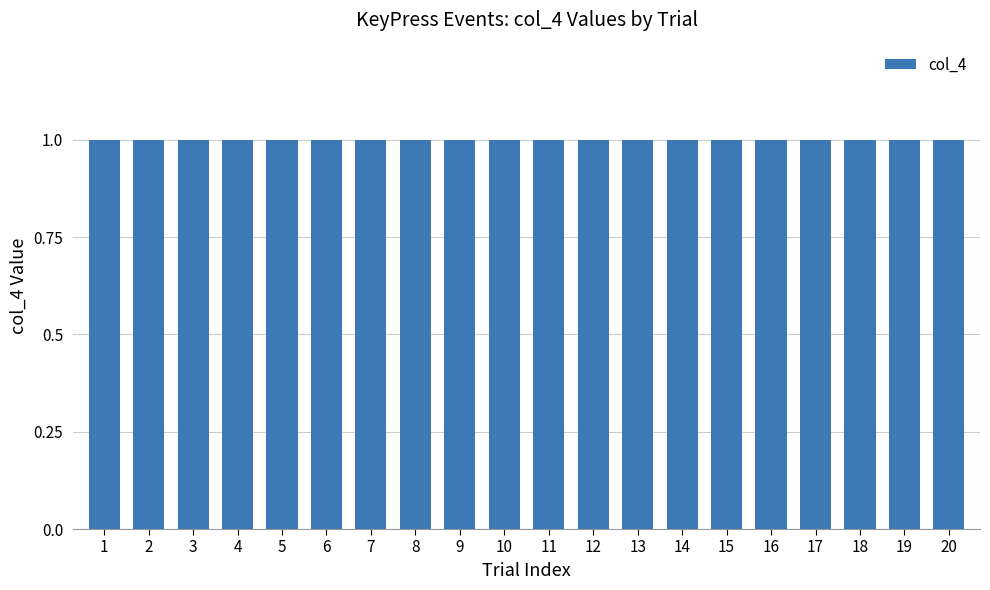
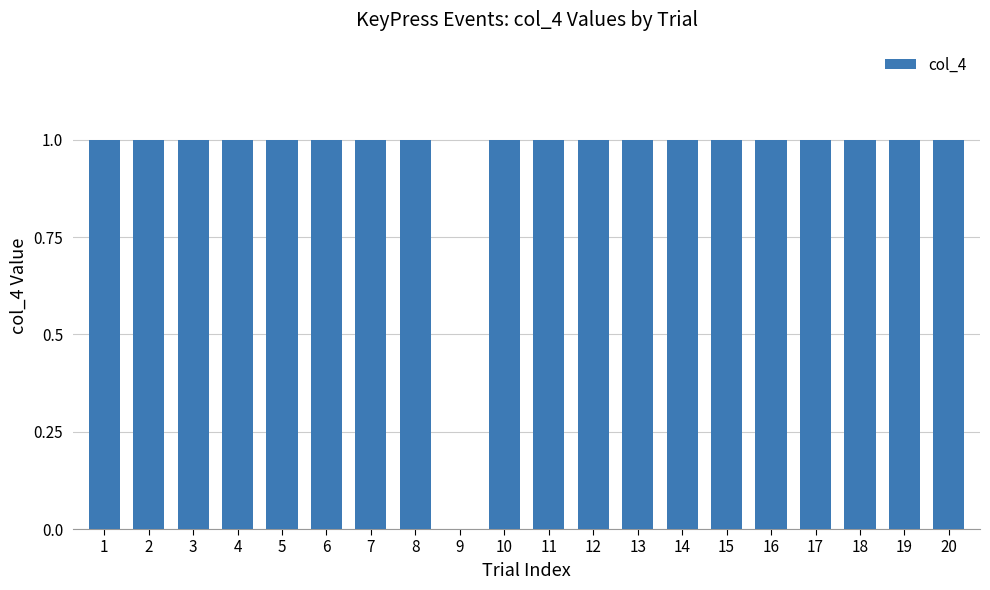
  {
    "1": 1,
    "2": 1,
    "3": 1,
    "4": 1,
    "5": 1,
    "6": 1,
    "7": 1,
    "8": 1,
-   "9": 1,
+   "9": 0,
    "10": 1,
    "11": 1,
    "12": 1,
    "13": 1,
    "14": 1,
    "15": 1,
    "16": 1,
    "17": 1,
    "18": 1,
    "19": 1,
    "20": 1
  }
